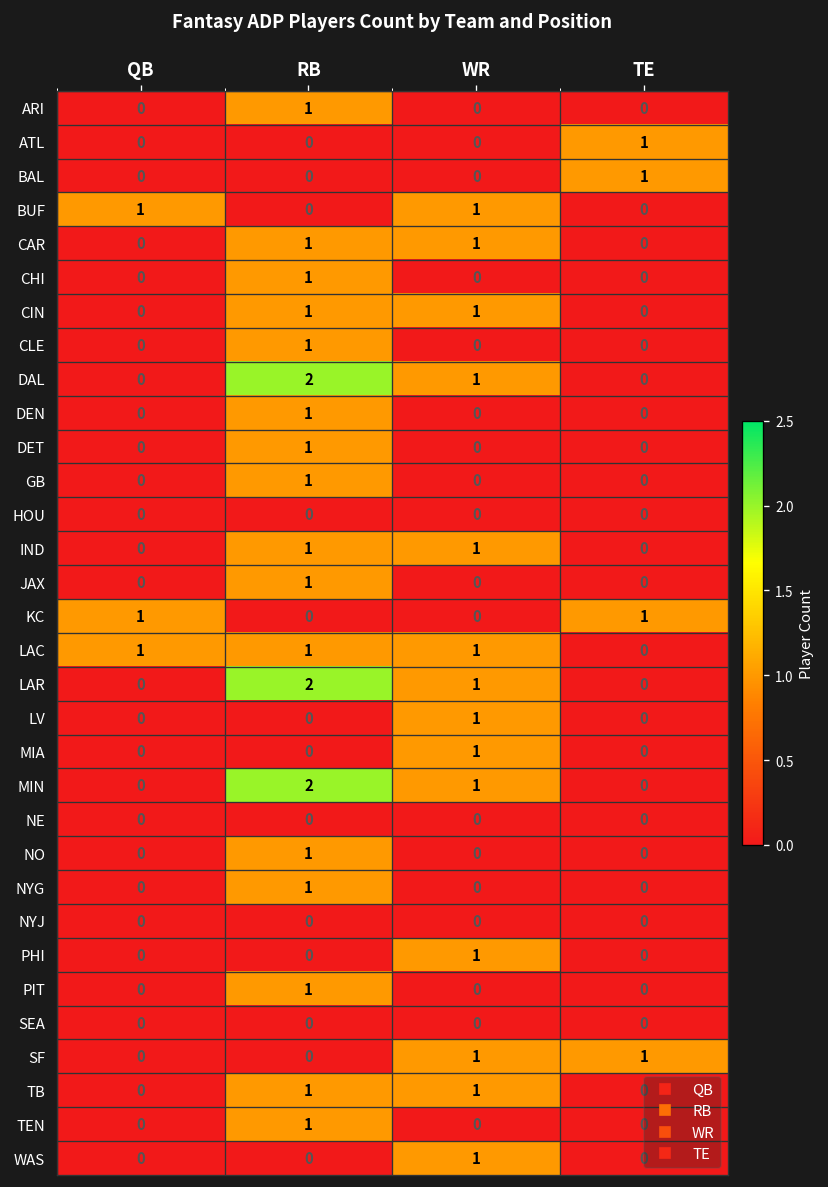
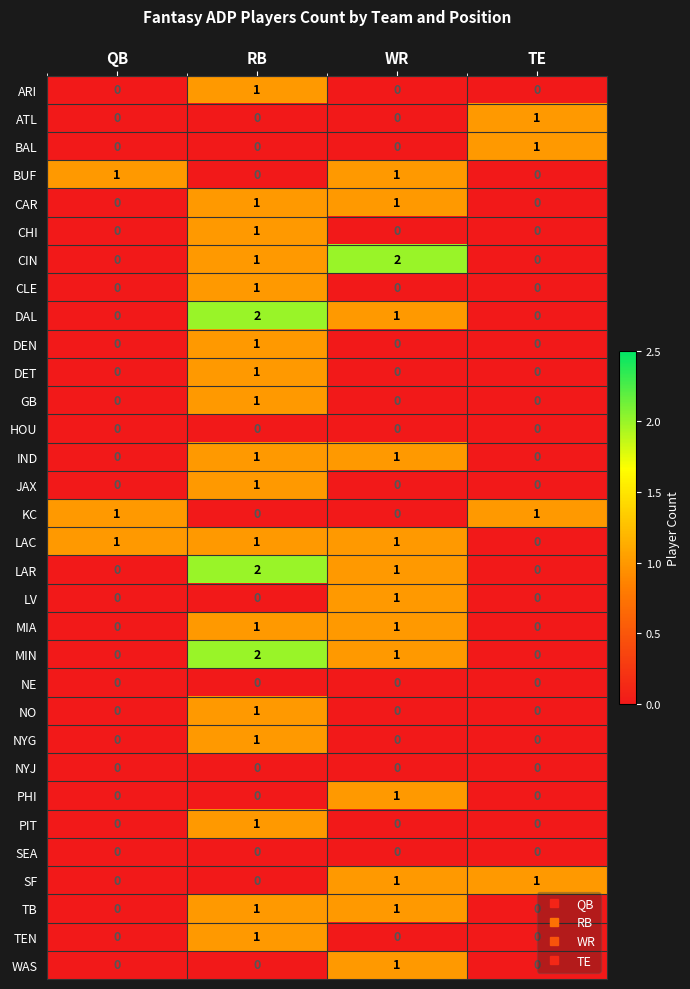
  {
    "ARI": {
      "QB": 0,
      "RB": 1,
      "WR": 0,
      "TE": 0
    },
    "ATL": {
      "QB": 0,
      "RB": 0,
      "WR": 0,
      "TE": 1
    },
    "BAL": {
      "QB": 0,
      "RB": 0,
      "WR": 0,
      "TE": 1
    },
    "BUF": {
      "QB": 1,
      "RB": 0,
      "WR": 1,
      "TE": 0
    },
    "CAR": {
      "QB": 0,
      "RB": 1,
      "WR": 1,
      "TE": 0
    },
    "CHI": {
      "QB": 0,
      "RB": 1,
      "WR": 0,
      "TE": 0
    },
    "CIN": {
      "QB": 0,
      "RB": 1,
-     "WR": 1,
+     "WR": 2,
      "TE": 0
    },
    "CLE": {
      "QB": 0,
      "RB": 1,
      "WR": 0,
      "TE": 0
    },
    "DAL": {
      "QB": 0,
      "RB": 2,
      "WR": 1,
      "TE": 0
    },
    "DEN": {
      "QB": 0,
      "RB": 1,
      "WR": 0,
      "TE": 0
    },
    "DET": {
      "QB": 0,
      "RB": 1,
      "WR": 0,
      "TE": 0
    },
    "GB": {
      "QB": 0,
      "RB": 1,
      "WR": 0,
      "TE": 0
    },
    "HOU": {
      "QB": 0,
      "RB": 0,
      "WR": 0,
      "TE": 0
    },
    "IND": {
      "QB": 0,
      "RB": 1,
      "WR": 1,
      "TE": 0
    },
    "JAX": {
      "QB": 0,
      "RB": 1,
      "WR": 0,
      "TE": 0
    },
    "KC": {
      "QB": 1,
      "RB": 0,
      "WR": 0,
      "TE": 1
    },
    "LAC": {
      "QB": 1,
      "RB": 1,
      "WR": 1,
      "TE": 0
    },
    "LAR": {
      "QB": 0,
      "RB": 2,
      "WR": 1,
      "TE": 0
    },
    "LV": {
      "QB": 0,
      "RB": 0,
      "WR": 1,
      "TE": 0
    },
    "MIA": {
      "QB": 0,
-     "RB": 0,
+     "RB": 1,
      "WR": 1,
      "TE": 0
    },
    "MIN": {
      "QB": 0,
      "RB": 2,
      "WR": 1,
      "TE": 0
    },
    "NE": {
      "QB": 0,
      "RB": 0,
      "WR": 0,
      "TE": 0
    },
    "NO": {
      "QB": 0,
      "RB": 1,
      "WR": 0,
      "TE": 0
    },
    "NYG": {
      "QB": 0,
      "RB": 1,
      "WR": 0,
      "TE": 0
    },
    "NYJ": {
      "QB": 0,
      "RB": 0,
      "WR": 0,
      "TE": 0
    },
    "PHI": {
      "QB": 0,
      "RB": 0,
      "WR": 1,
      "TE": 0
    },
    "PIT": {
      "QB": 0,
      "RB": 1,
      "WR": 0,
      "TE": 0
    },
    "SEA": {
      "QB": 0,
      "RB": 0,
      "WR": 0,
      "TE": 0
    },
    "SF": {
      "QB": 0,
      "RB": 0,
      "WR": 1,
      "TE": 1
    },
    "TB": {
      "QB": 0,
      "RB": 1,
      "WR": 1
    },
    "TEN": {
      "QB": 0,
      "RB": 1,
      "WR": 0
    },
    "WAS": {
      "QB": 0,
      "RB": 0,
      "WR": 1
    }
  }
